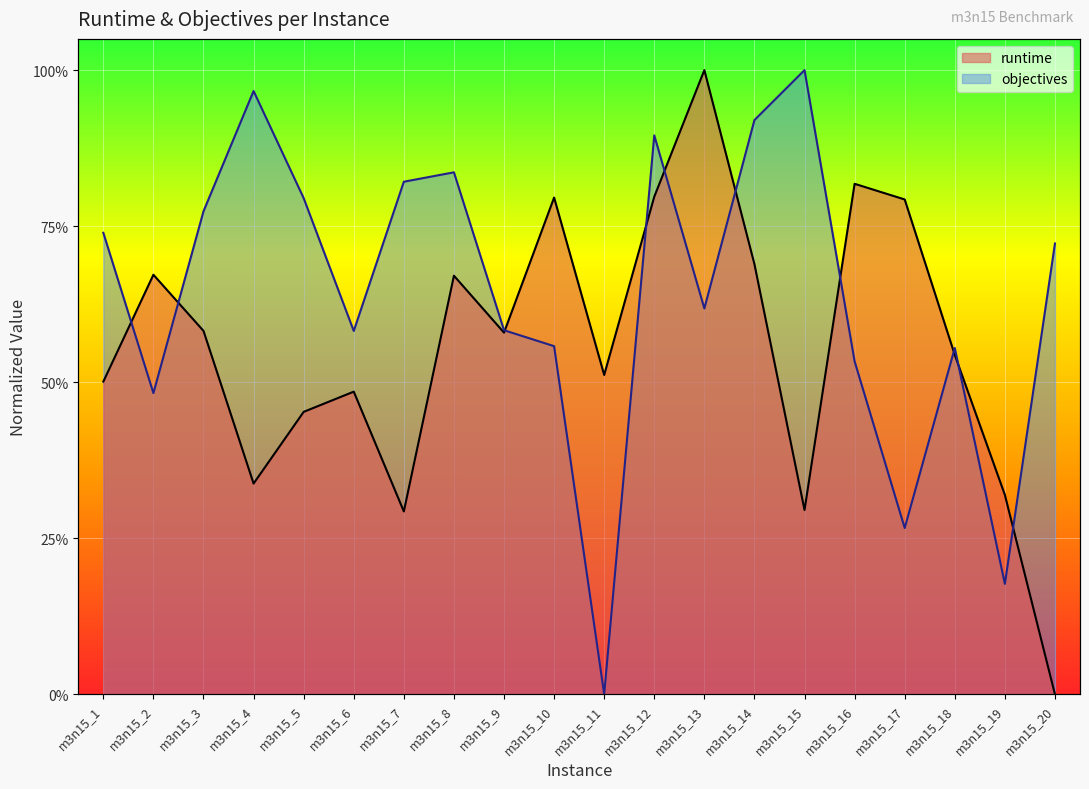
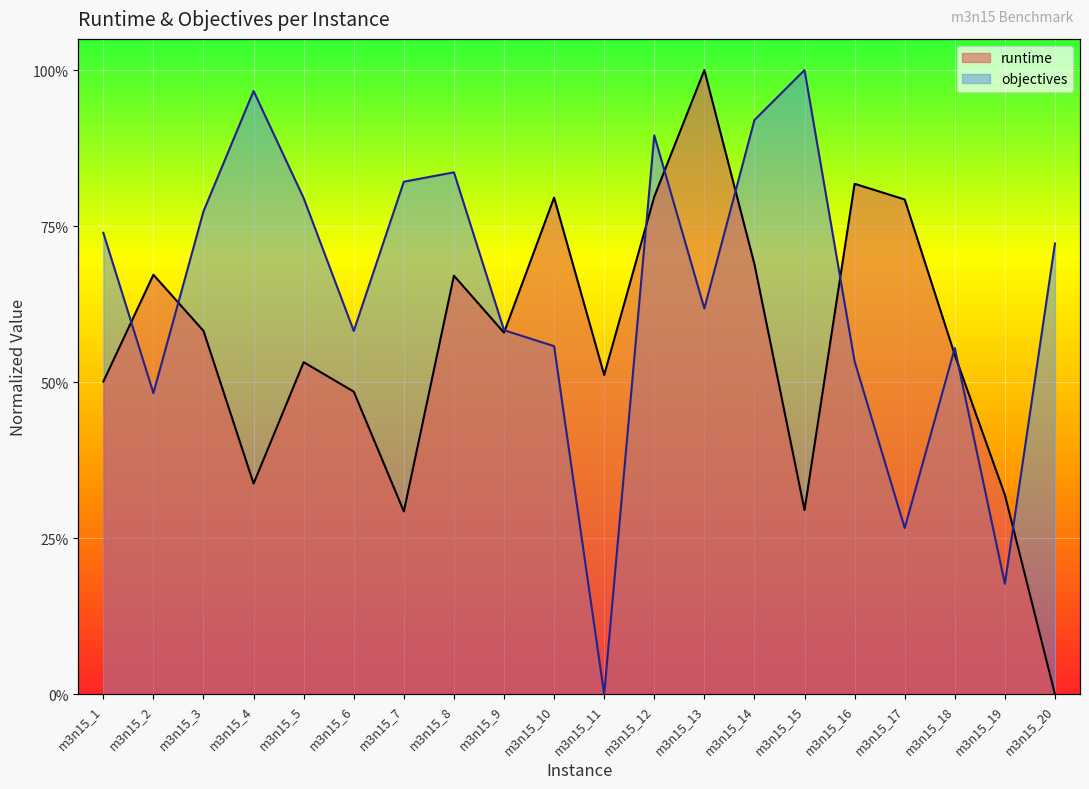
  {
    "runtime": {
      "m3n15_1": "50%",
      "m3n15_2": "67%",
      "m3n15_3": "58%",
      "m3n15_4": "34%",
-     "m3n15_5": "45%",
+     "m3n15_5": "53%",
      "m3n15_6": "48%",
      "m3n15_7": "29%",
      "m3n15_8": "67%",
      "m3n15_10": "80%",
      "m3n15_11": "51%",
      "m3n15_12": "80%",
      "m3n15_13": "100%",
      "m3n15_14": "69%",
      "m3n15_15": "30%",
      "m3n15_16": "82%",
      "m3n15_17": "79%",
      "m3n15_18": "54%",
      "m3n15_19": "32%",
      "m3n15_20": "0%"
    },
    "objectives": {
      "m3n15_1": "74%",
      "m3n15_2": "48%",
      "m3n15_3": "77%",
      "m3n15_4": "97%",
      "m3n15_5": "79%",
      "m3n15_6": "58%",
      "m3n15_7": "82%",
      "m3n15_8": "84%",
      "m3n15_10": "56%",
      "m3n15_11": "0%",
      "m3n15_12": "90%",
      "m3n15_13": "62%",
      "m3n15_14": "92%",
      "m3n15_15": "100%",
      "m3n15_16": "53%",
      "m3n15_17": "27%",
      "m3n15_18": "55%",
      "m3n15_19": "18%",
      "m3n15_20": "72%"
    }
  }
